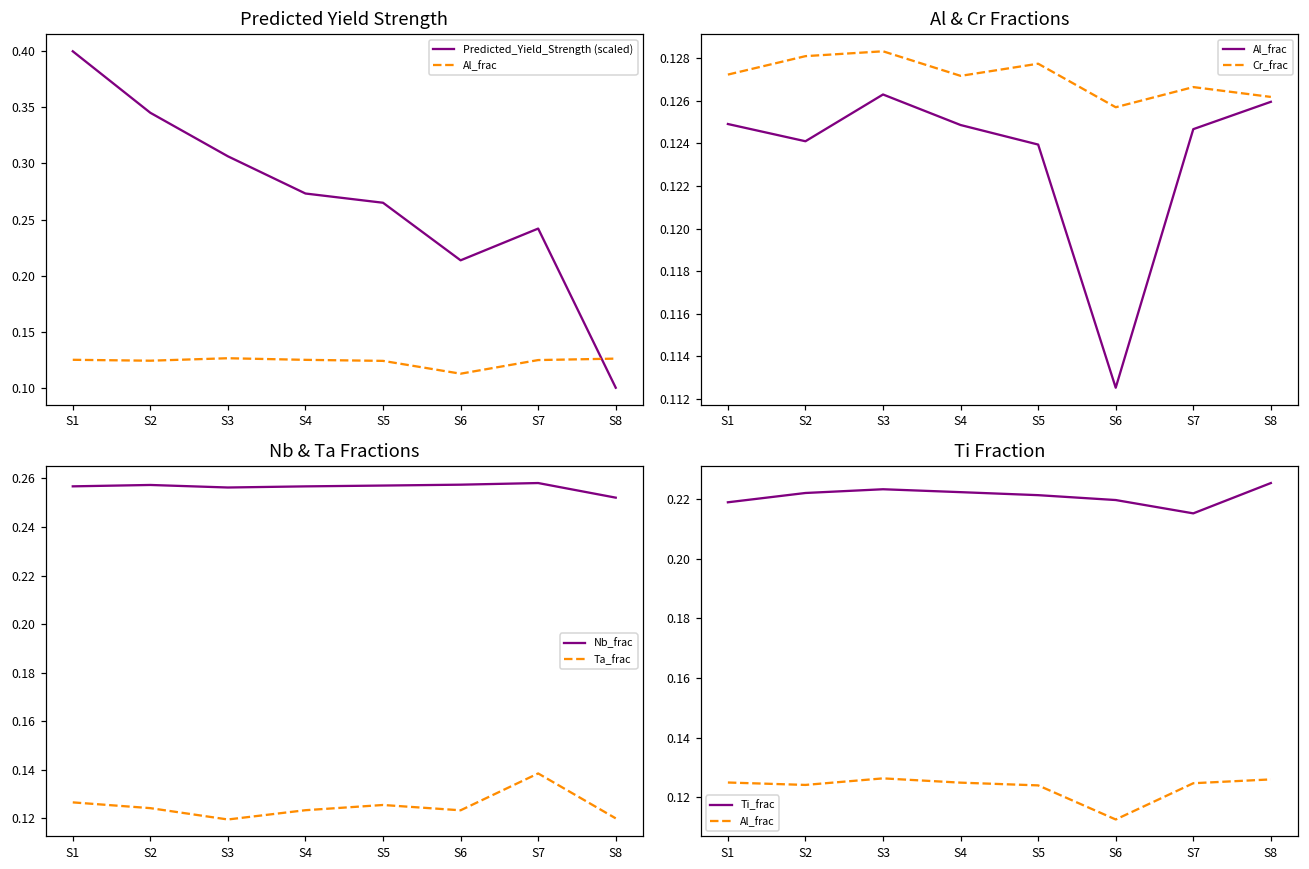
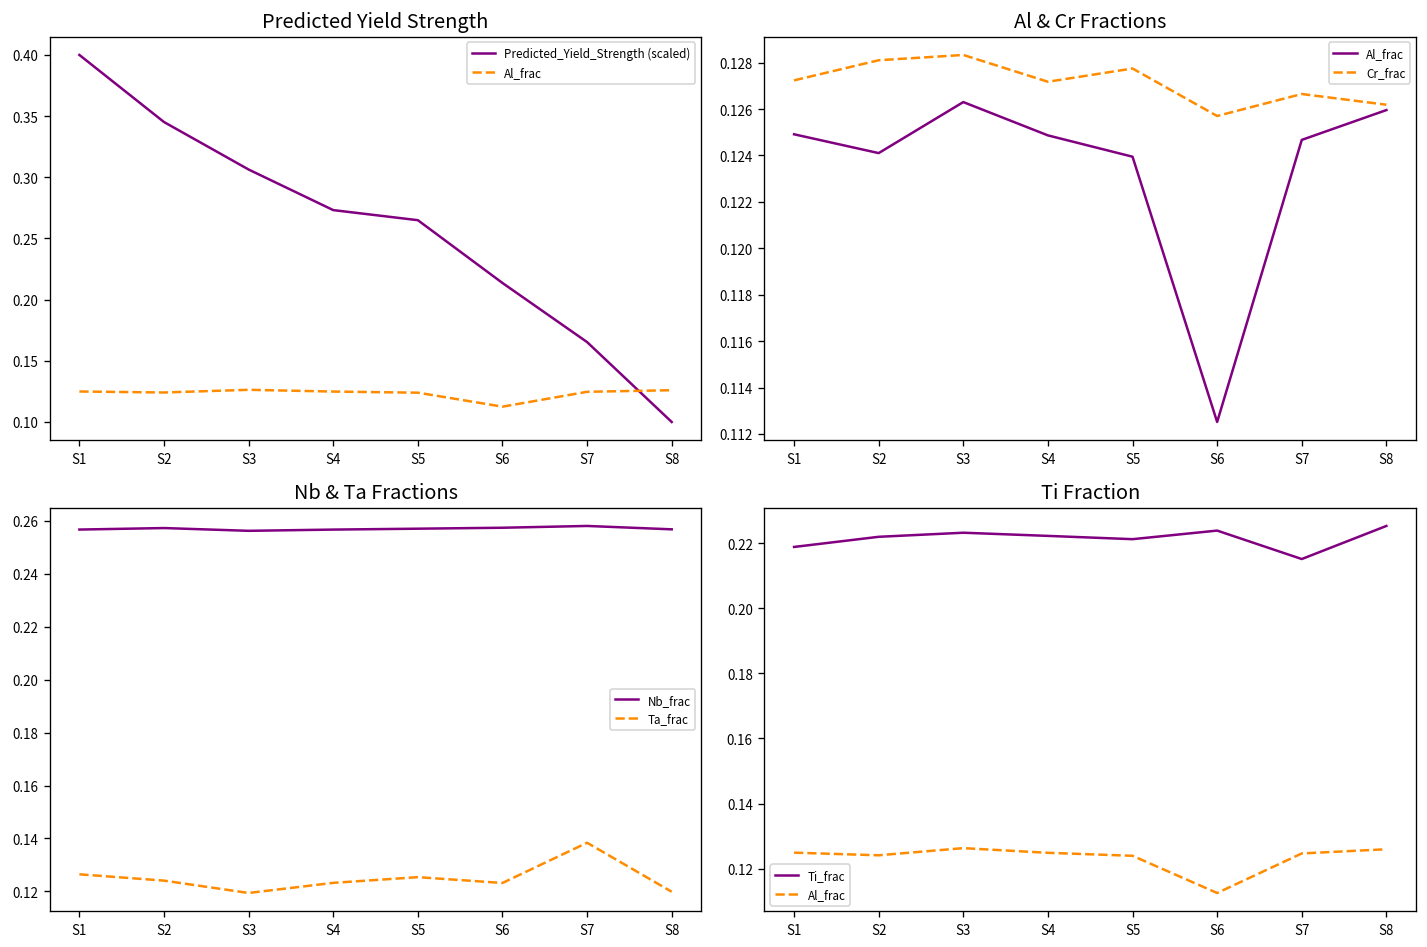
  {
    "Predicted Yield Strength": {
      "Predicted_Yield_Strength (scaled)": {
        "S1": 0.400,
        "S2": 0.345,
        "S3": 0.306,
        "S4": 0.273,
        "S5": 0.265,
        "S6": 0.214,
-       "S7": 0.242,
+       "S7": 0.165,
        "S8": 0.100
      },
      "Al_frac": {
        "S1": 0.125,
        "S2": 0.124,
        "S3": 0.126,
        "S4": 0.125,
        "S5": 0.124,
        "S6": 0.113,
        "S7": 0.125,
        "S8": 0.126
      }
    },
    "Al & Cr Fractions": {
      "Cr_frac": {
        "S1": 0.1272,
        "S2": 0.1281,
        "S3": 0.1283,
        "S4": 0.1272,
        "S5": 0.1277,
        "S6": 0.1257,
        "S7": 0.1266,
        "S8": 0.1262
      }
    },
    "Nb & Ta Fractions": {
      "Nb_frac": {
        "S1": 0.257,
        "S2": 0.257,
        "S3": 0.256,
        "S4": 0.257,
        "S5": 0.257,
        "S6": 0.257,
        "S7": 0.258,
-       "S8": 0.252
+       "S8": 0.257
      },
      "Ta_frac": {
        "S1": 0.126,
        "S2": 0.124,
        "S3": 0.119,
        "S4": 0.123,
        "S5": 0.125,
        "S6": 0.123,
        "S7": 0.138,
        "S8": 0.120
      }
    },
    "Ti Fraction": {
      "Ti_frac": {
        "S1": 0.219,
        "S2": 0.222,
        "S3": 0.223,
        "S4": 0.222,
        "S5": 0.221,
-       "S6": 0.220,
+       "S6": 0.224,
        "S7": 0.215,
        "S8": 0.225
      },
      "Al_frac": {
        "S1": 0.125,
        "S2": 0.124,
        "S3": 0.126,
        "S4": 0.125,
        "S5": 0.124,
        "S6": 0.113,
        "S7": 0.125,
        "S8": 0.126
      }
    }
  }
